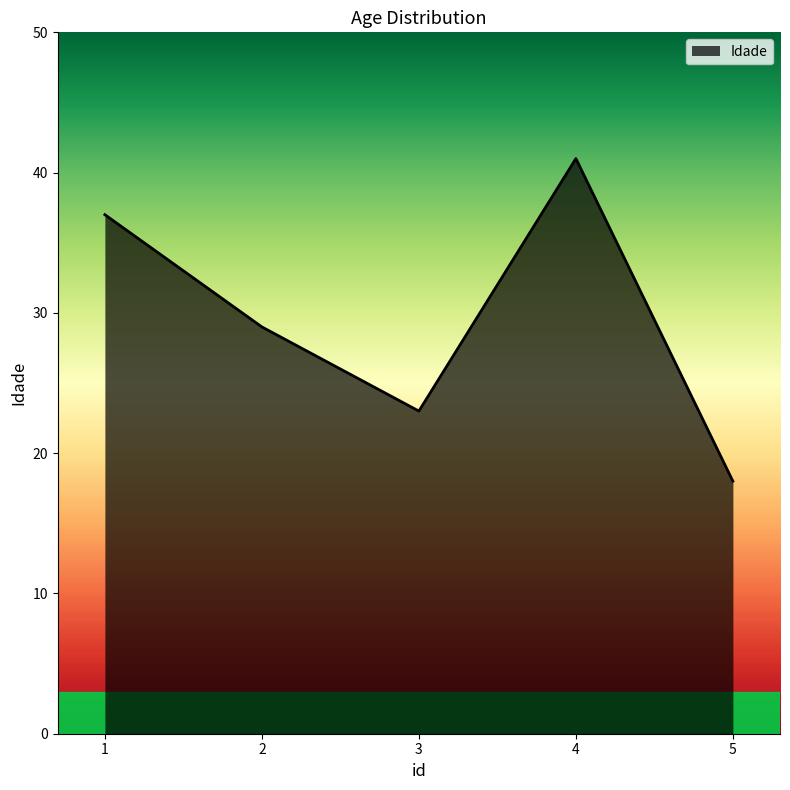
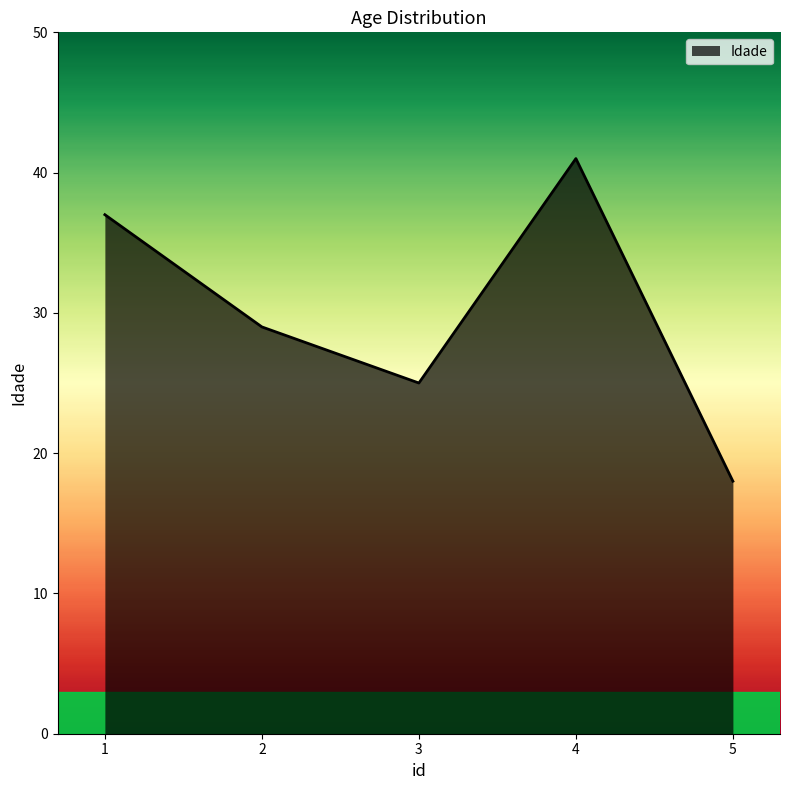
  {
    "1": 37,
    "2": 29,
-   "3": 23,
+   "3": 25,
    "4": 41,
    "5": 18
  }
